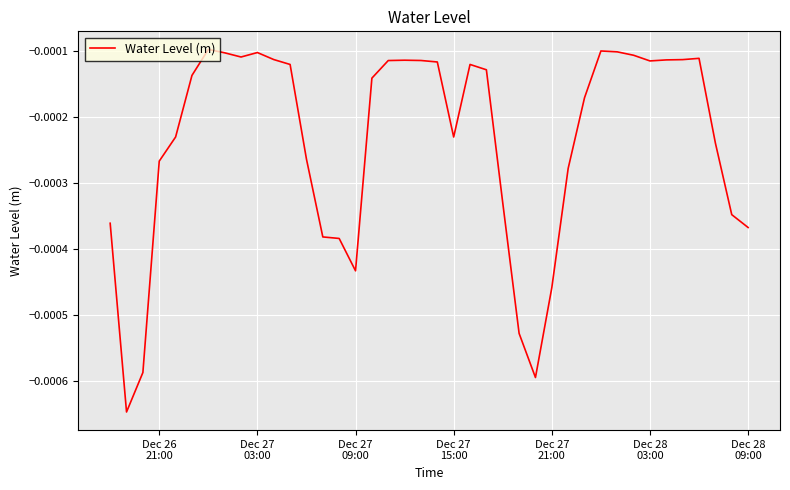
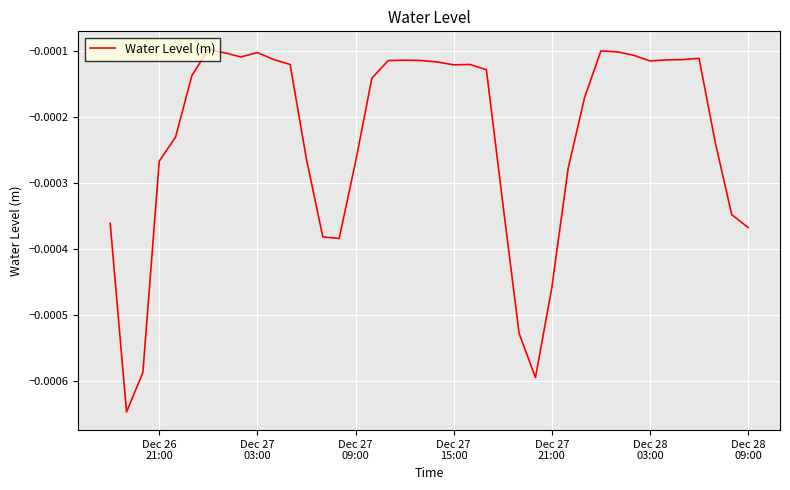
  {
    "Dec 26 21:00": -0.00027,
    "Dec 27 03:00": -0.00010,
-   "Dec 27 09:00": -0.00043,
-   "Dec 27 15:00": -0.00023,
+   "Dec 27 09:00": -0.00027,
+   "Dec 27 15:00": -0.00012,
    "Dec 27 21:00": -0.00046,
    "Dec 28 03:00": -0.00011,
    "Dec 28 09:00": -0.00037
  }
